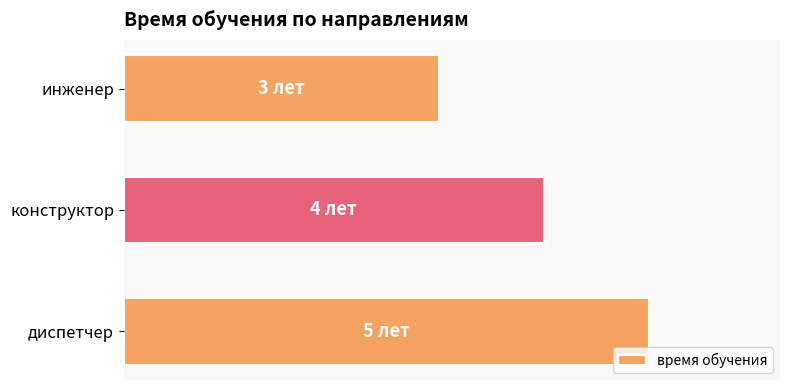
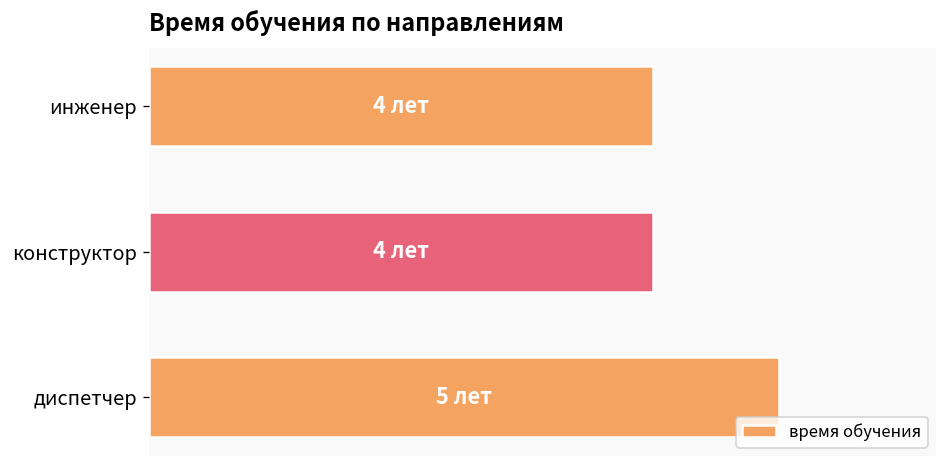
  {
-   "инженер": 3,
+   "инженер": 4,
    "конструктор": 4,
    "диспетчер": 5
  }
